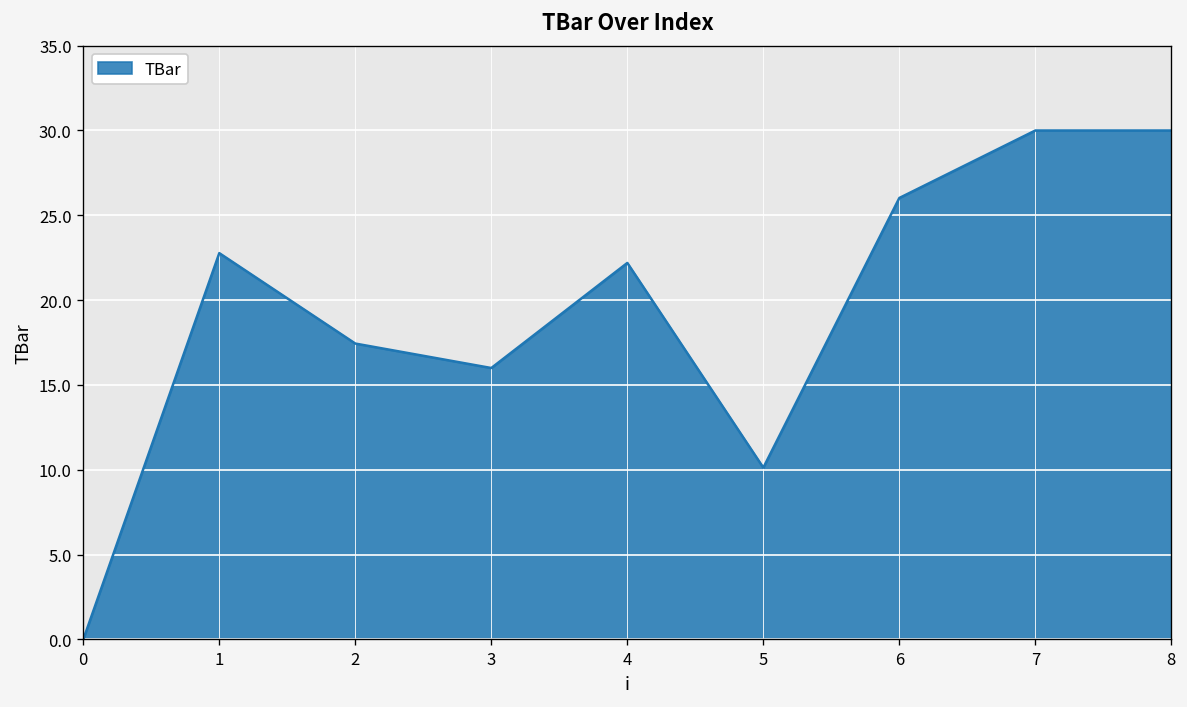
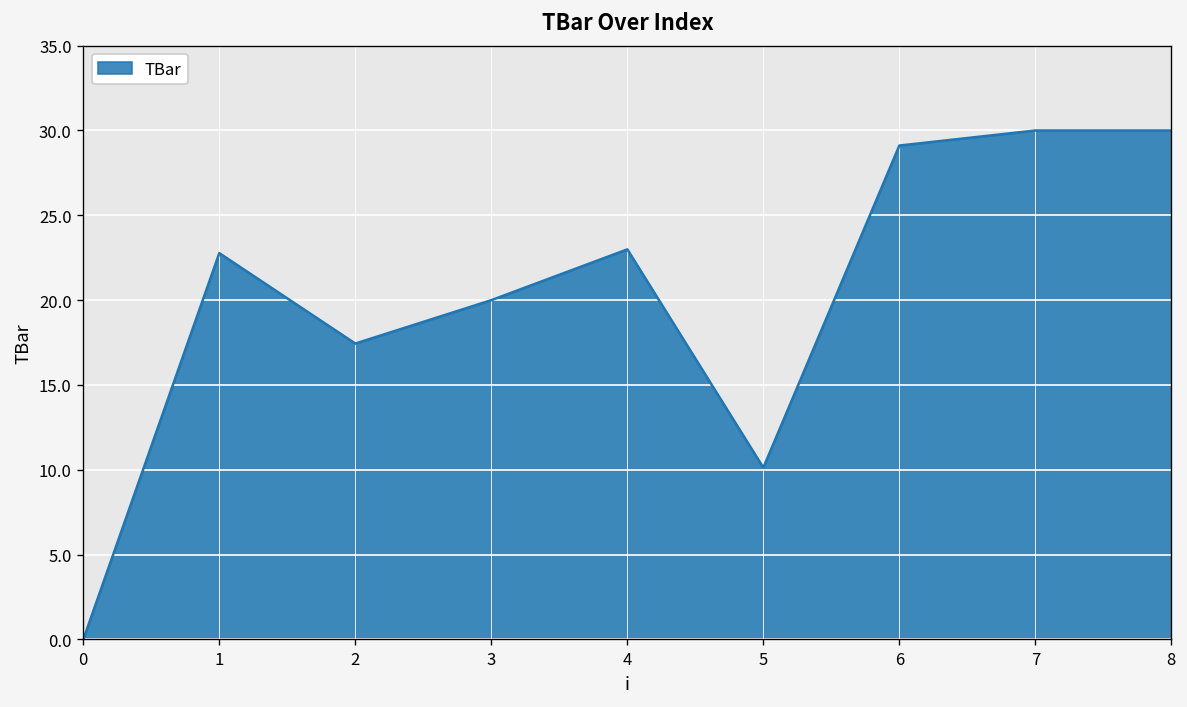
  {
    "0": 0.0,
    "1": 22.8,
    "2": 17.4,
-   "3": 16,
-   "4": 22.2,
+   "3": 20,
+   "4": 23.0,
    "5": 10.1,
-   "6": 26.0,
+   "6": 29.1,
    "7": 30.0,
    "8": 30.0
  }
